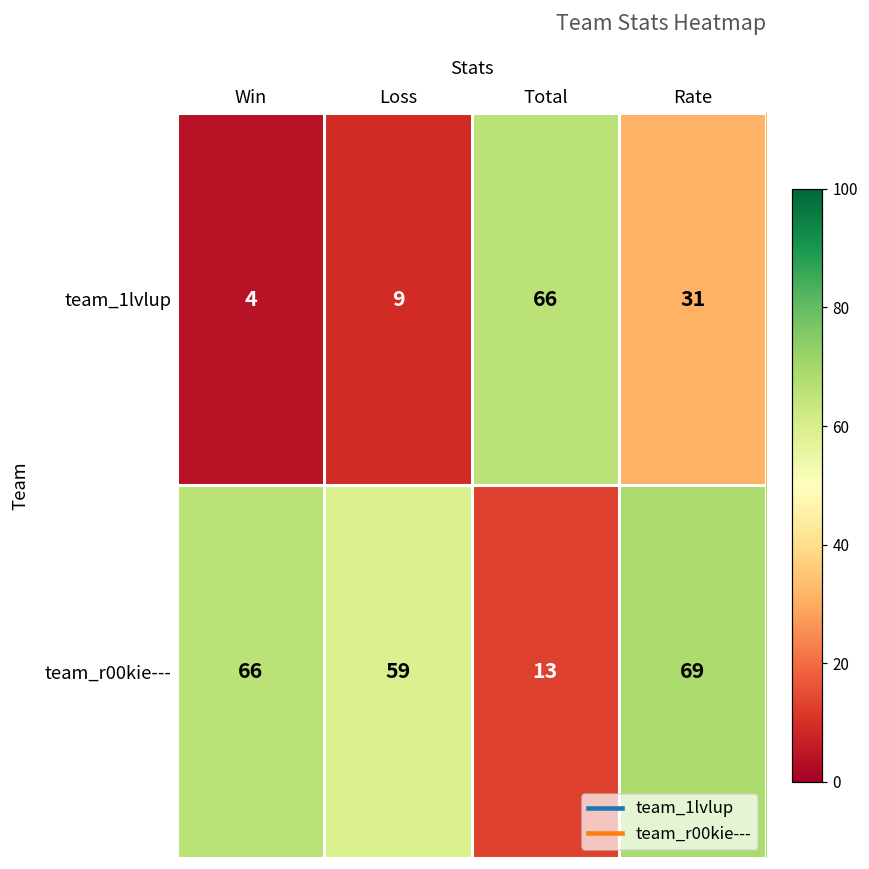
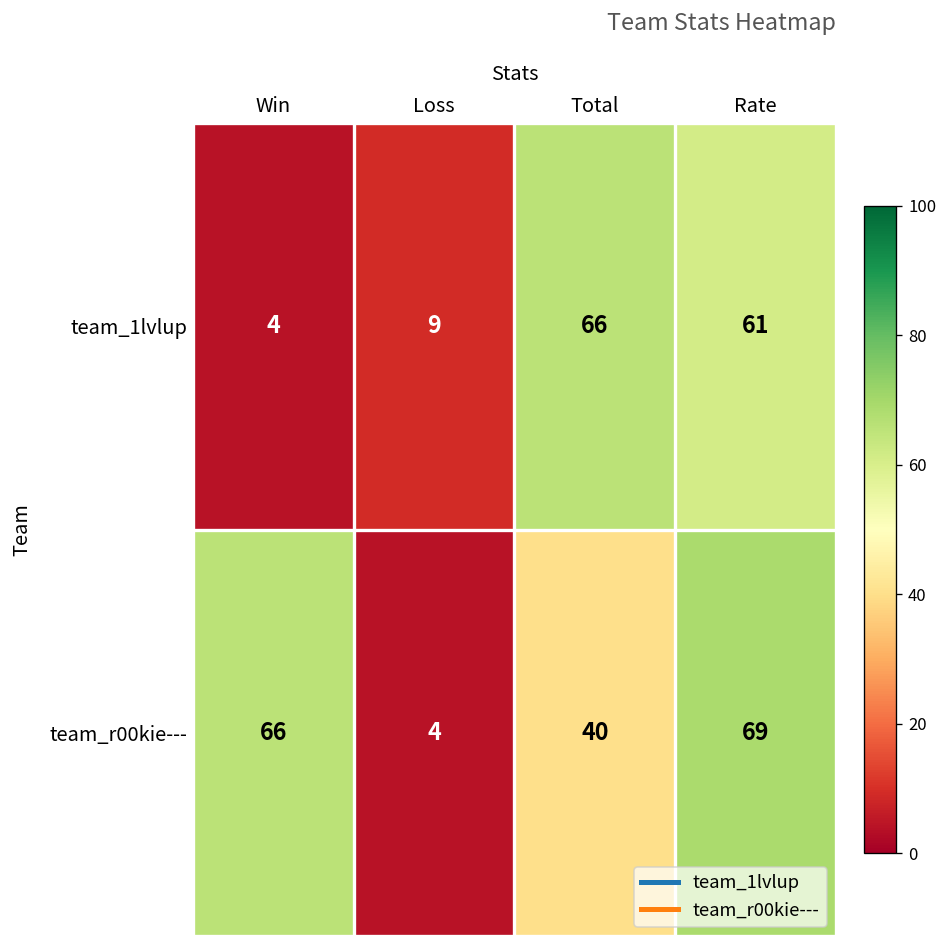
  {
    "team_1lvlup": {
      "Win": 4,
      "Loss": 9,
      "Total": 66,
-     "Rate": 31
+     "Rate": 61
    },
    "team_r00kie---": {
      "Win": 66,
-     "Loss": 59,
-     "Total": 13,
+     "Loss": 4,
+     "Total": 40,
      "Rate": 69
    }
  }
